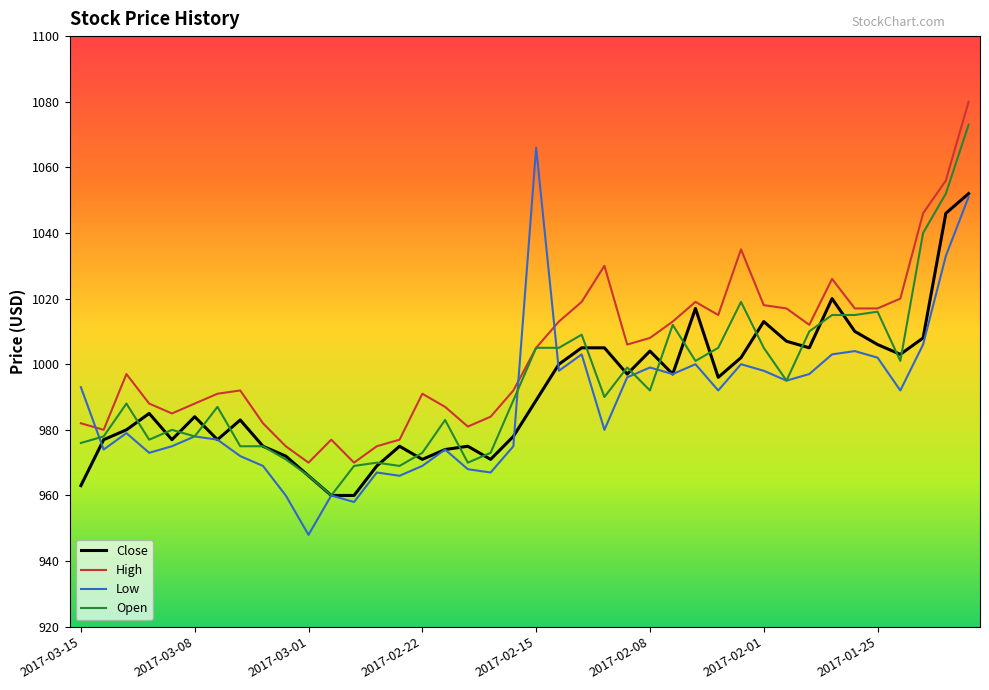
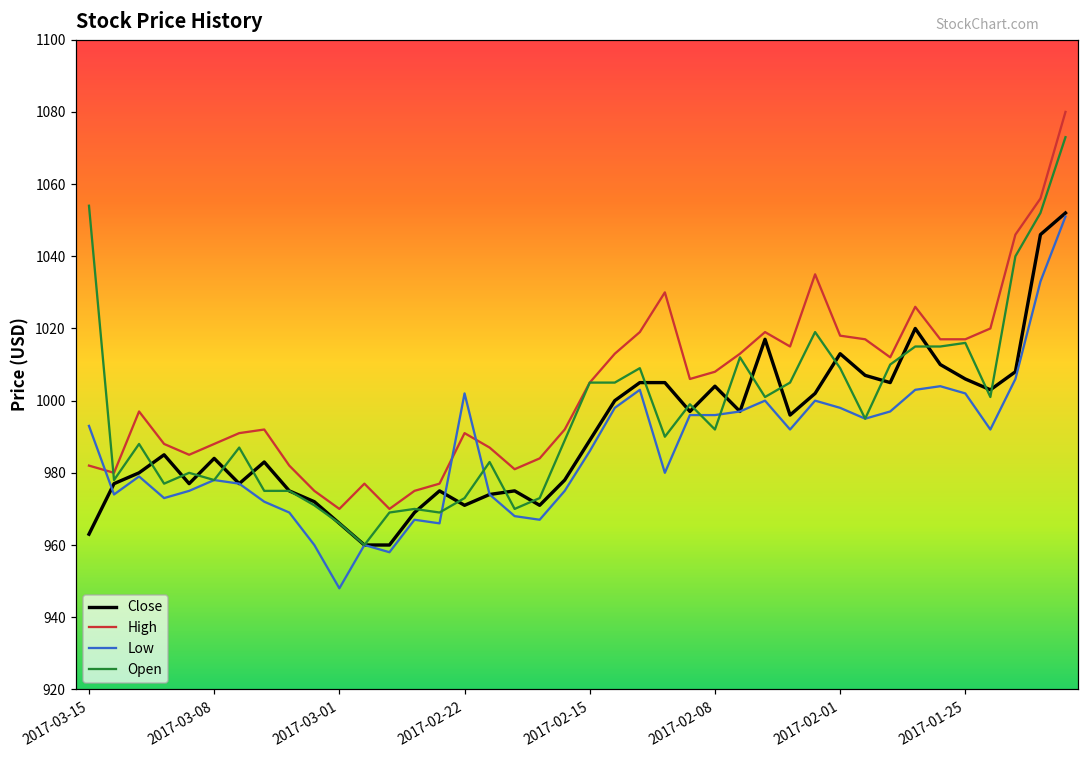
  {
    "Close": {
      "2017-03-15": 963,
      "2017-03-08": 984,
      "2017-02-22": 971,
      "2017-02-15": 989,
      "2017-02-08": 1004,
      "2017-02-01": 1013,
      "2017-01-25": 1006
    },
    "High": {
      "2017-03-15": 982,
      "2017-03-08": 988,
      "2017-03-01": 970,
      "2017-02-22": 991,
      "2017-02-08": 1008,
      "2017-02-01": 1018,
      "2017-01-25": 1017
    },
    "Low": {
      "2017-03-15": 993,
      "2017-03-01": 948,
-     "2017-02-22": 969,
-     "2017-02-15": 1066,
-     "2017-02-08": 999,
+     "2017-02-22": 1002,
+     "2017-02-15": 986,
+     "2017-02-08": 996,
      "2017-02-01": 998,
      "2017-01-25": 1002
    },
    "Open": {
-     "2017-03-15": 976,
+     "2017-03-15": 1054,
      "2017-02-22": 973,
      "2017-02-08": 992,
-     "2017-02-01": 1005,
+     "2017-02-01": 1009,
      "2017-01-25": 1016
    }
  }
